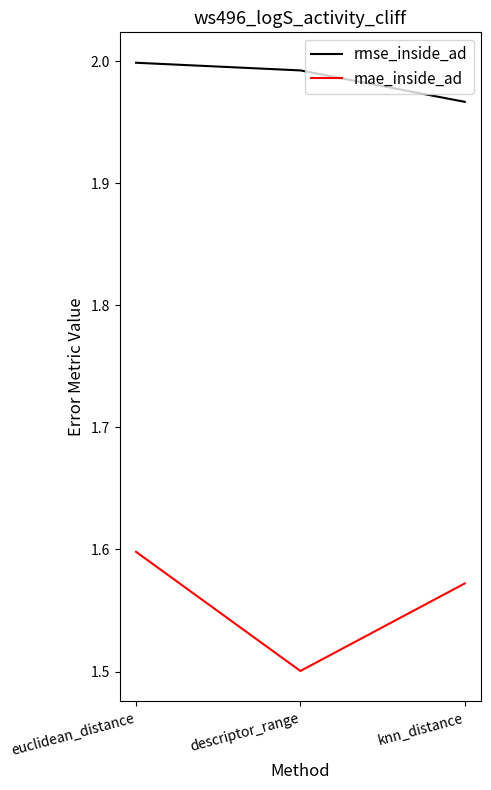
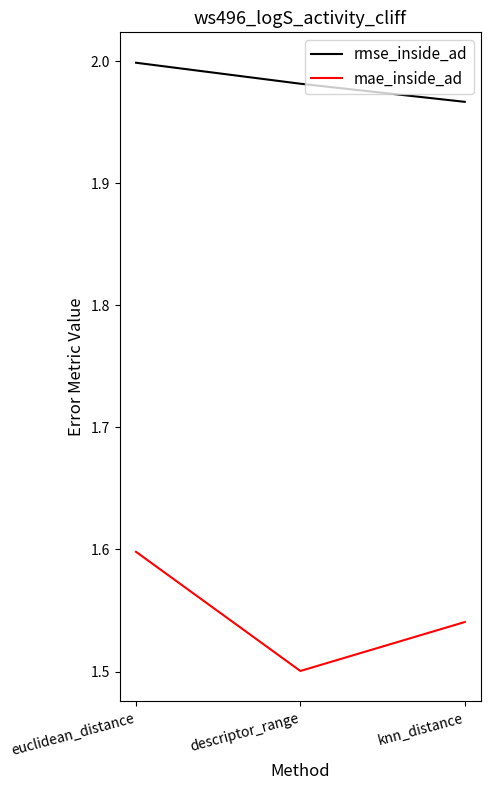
  {
    "rmse_inside_ad": {
      "euclidean_distance": 1.999,
-     "descriptor_range": 1.992,
+     "descriptor_range": 1.981,
      "knn_distance": 1.967
    },
    "mae_inside_ad": {
      "euclidean_distance": 1.598,
      "descriptor_range": 1.500,
-     "knn_distance": 1.572
+     "knn_distance": 1.541
    }
  }
